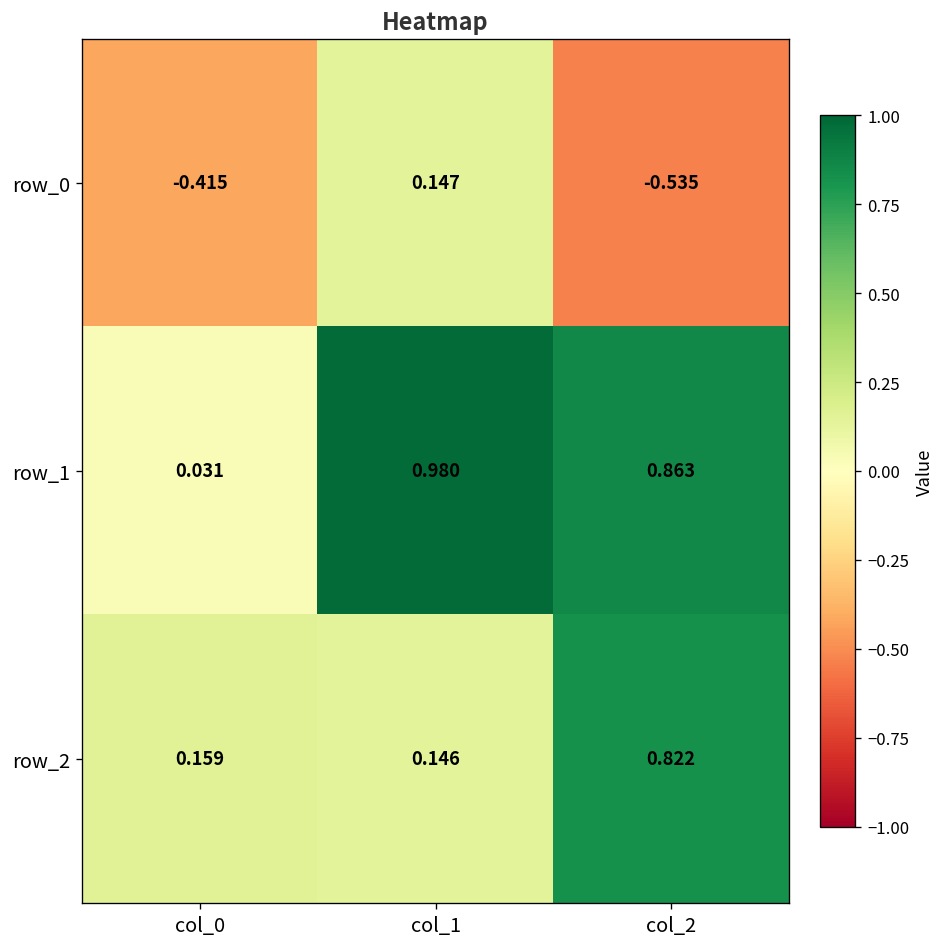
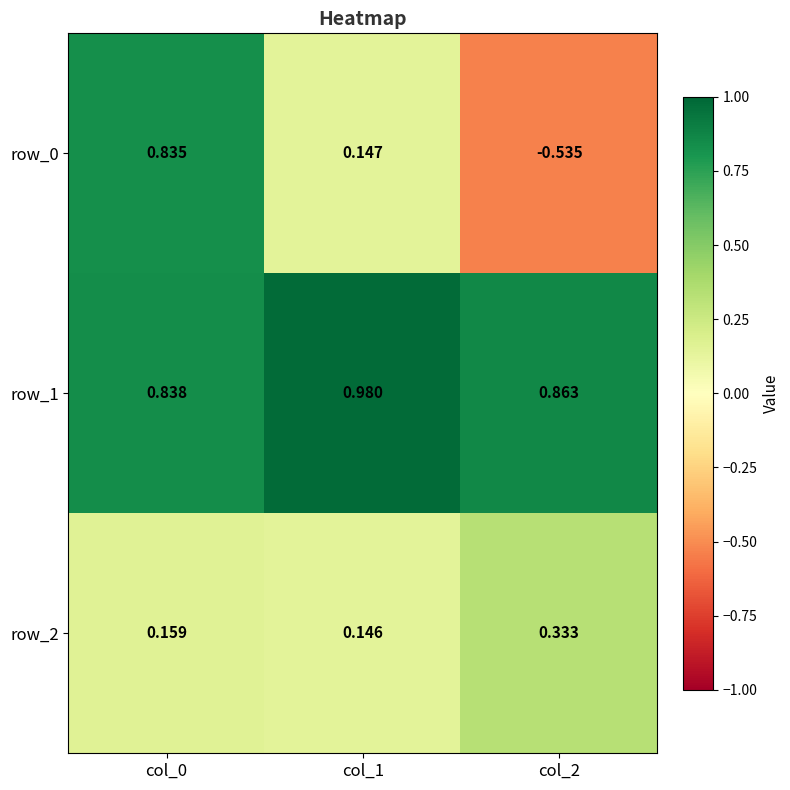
  {
    "row_0": {
-     "col_0": -0.415,
+     "col_0": 0.835,
      "col_1": 0.147,
      "col_2": -0.535
    },
    "row_1": {
-     "col_0": 0.031,
+     "col_0": 0.838,
      "col_1": 0.980,
      "col_2": 0.863
    },
    "row_2": {
      "col_0": 0.159,
      "col_1": 0.146,
-     "col_2": 0.822
+     "col_2": 0.333
    }
  }
